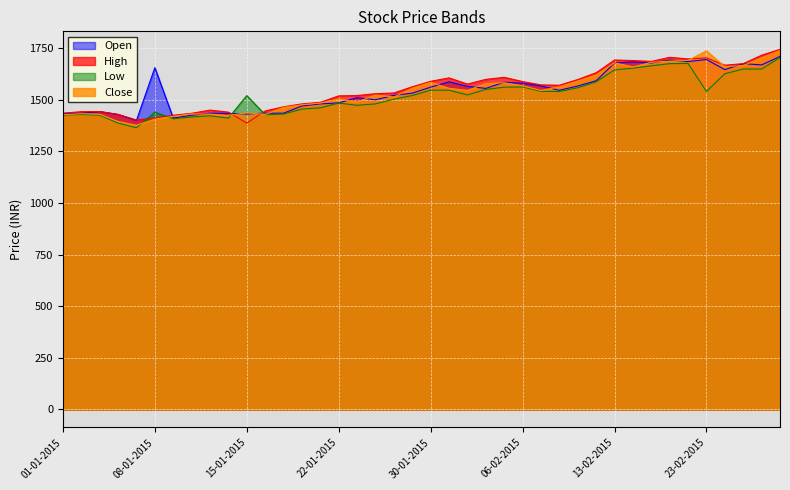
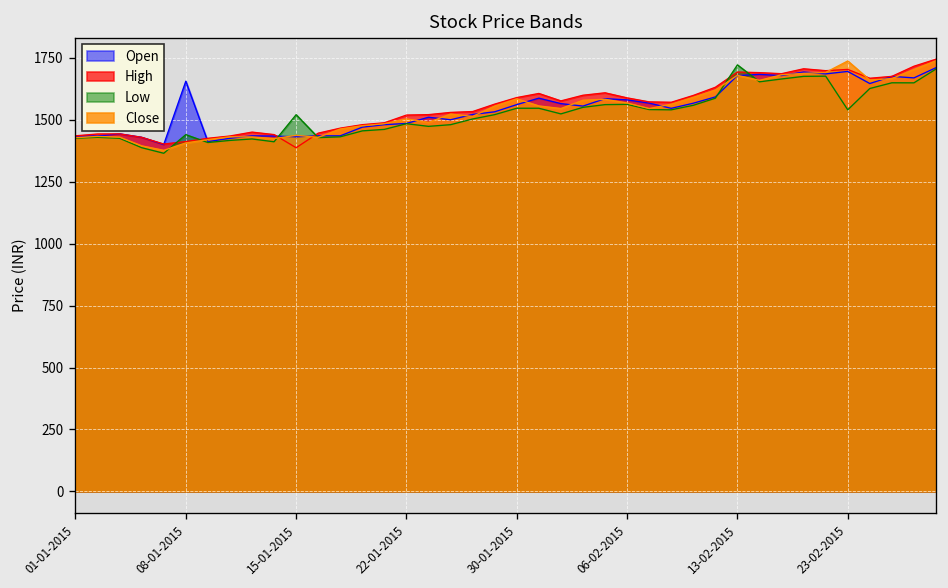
  {
    "Open": {
      "08-01-2015": 1660,
      "30-01-2015": 1560
    },
    "High": {
      "15-01-2015": 1390,
      "22-01-2015": 1520,
      "13-02-2015": 1690
    },
    "Low": {
      "08-01-2015": 1440,
      "15-01-2015": 1520,
      "30-01-2015": 1550,
-     "13-02-2015": 1640,
+     "13-02-2015": 1720,
      "23-02-2015": 1540
    },
    "Close": {
      "22-01-2015": 1500,
      "23-02-2015": 1740
    }
  }
